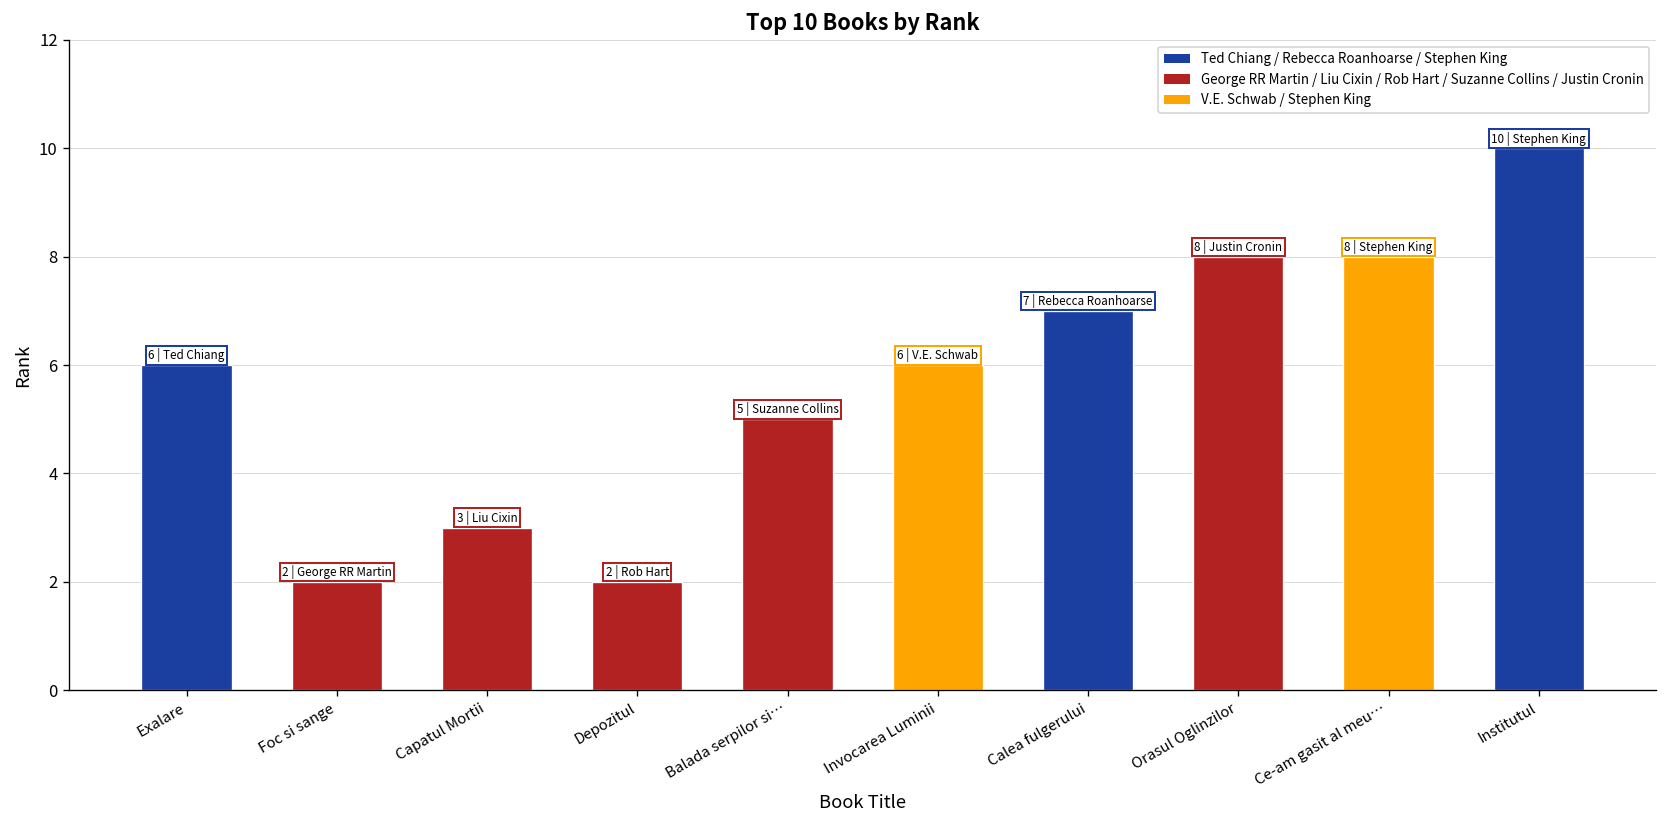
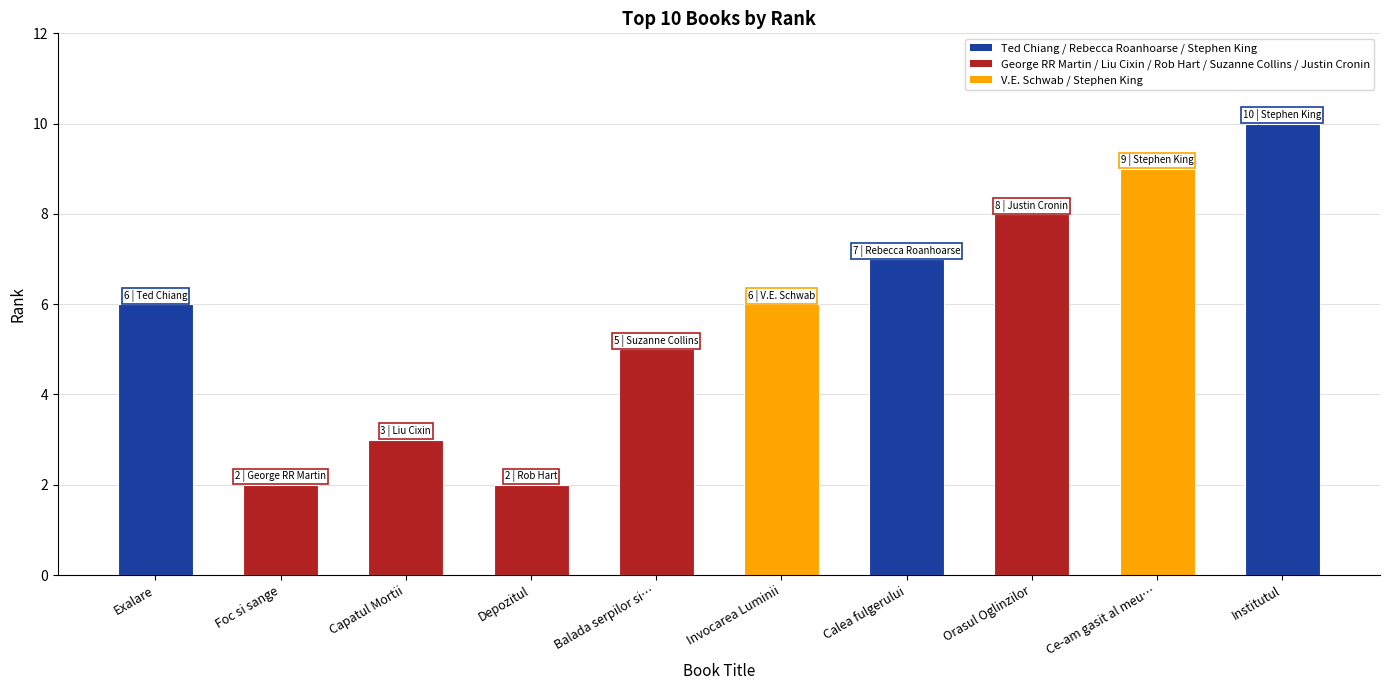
  {
-   "Ce-am gasit al meu…": 8
+   "Ce-am gasit al meu…": 9
  }
